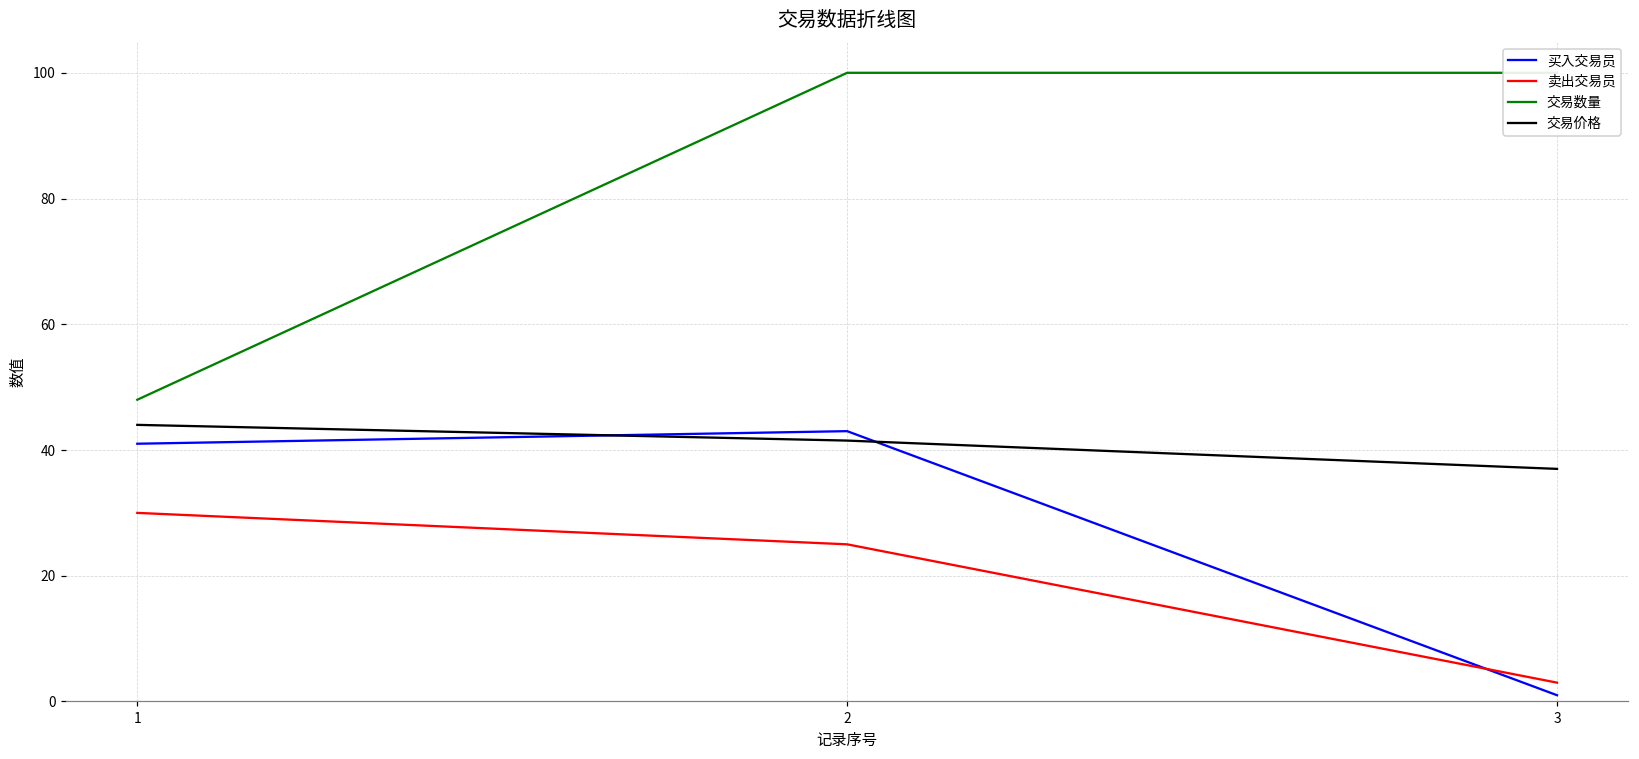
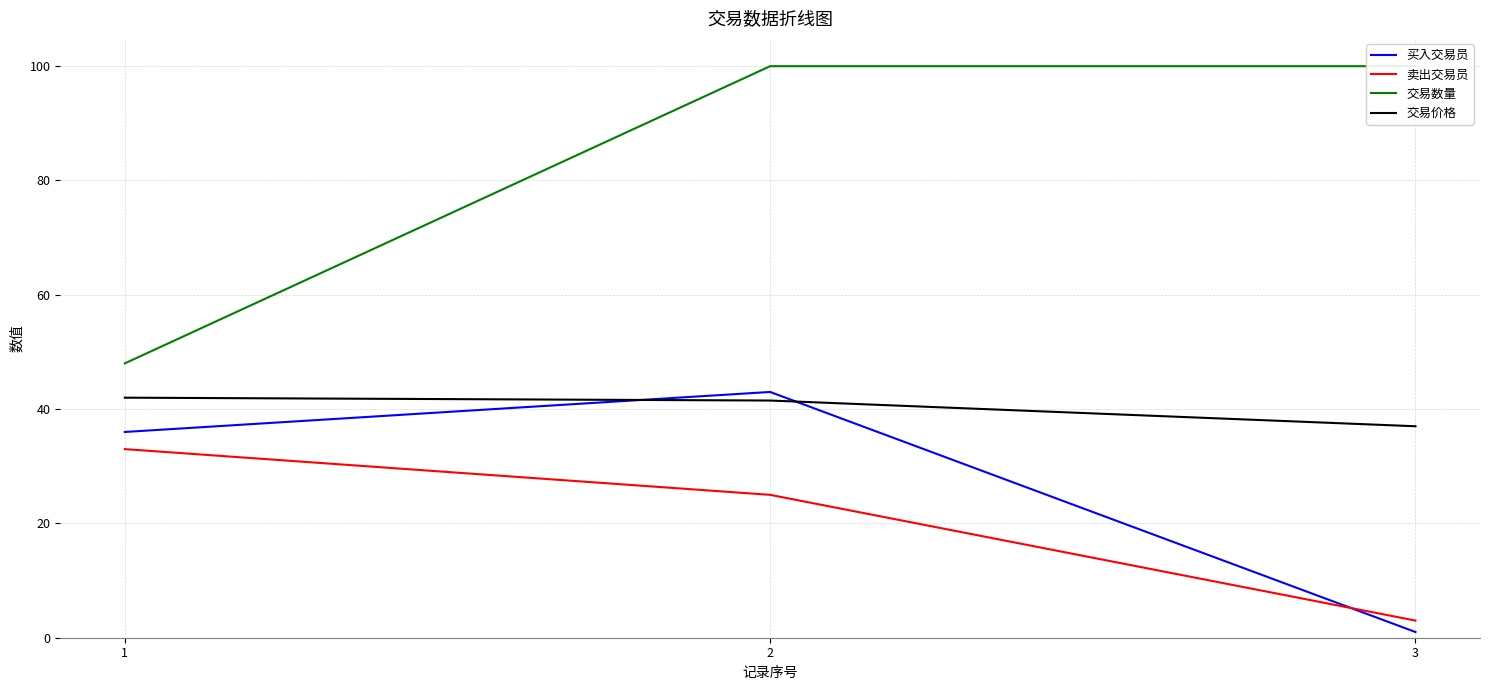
  {
    "买入交易员": {
-     "1": 41,
+     "1": 36,
      "2": 43,
      "3": 1
    },
    "卖出交易员": {
-     "1": 30,
+     "1": 33,
      "2": 25,
      "3": 3
    },
    "交易数量": {
      "1": 48,
      "2": 100
    },
    "交易价格": {
-     "1": 44,
+     "1": 42,
      "2": 42,
      "3": 37
    }
  }
